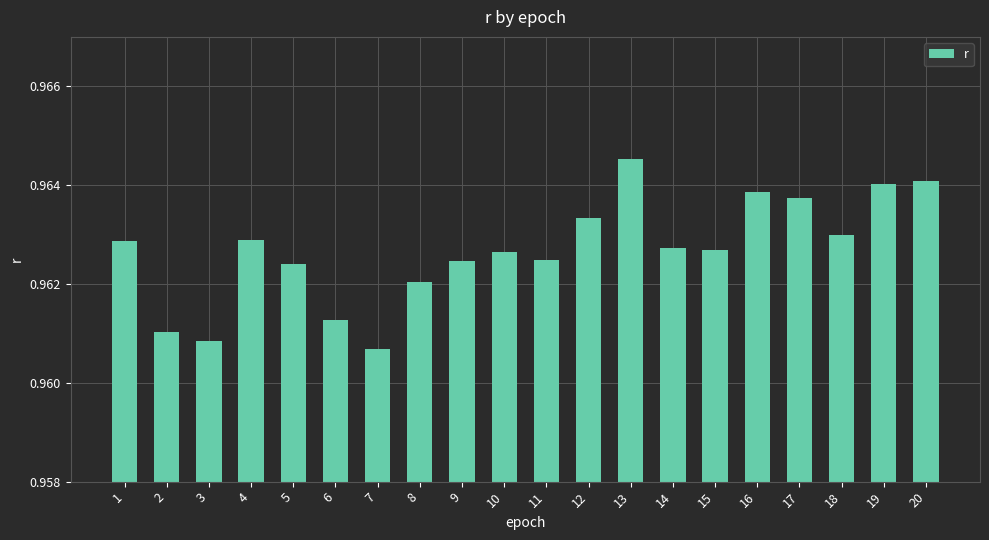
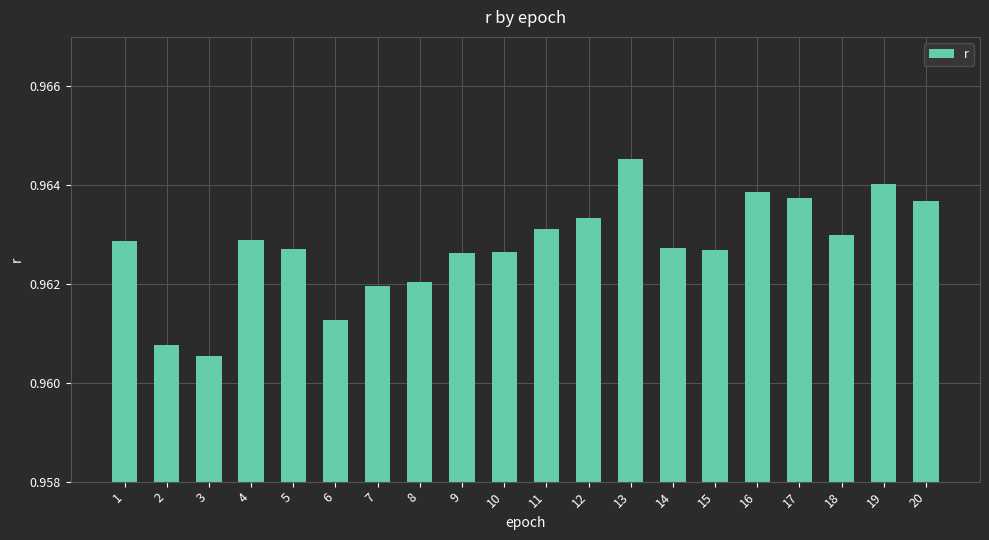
  {
    "1": 0.9629,
-   "2": 0.9610,
-   "3": 0.9608,
+   "2": 0.9608,
+   "3": 0.9606,
    "4": 0.9629,
-   "5": 0.9624,
+   "5": 0.9627,
    "6": 0.9613,
-   "7": 0.9607,
+   "7": 0.9620,
    "8": 0.9620,
-   "9": 0.9625,
+   "9": 0.9626,
    "10": 0.9627,
-   "11": 0.9625,
+   "11": 0.9631,
    "12": 0.9633,
    "13": 0.9645,
    "14": 0.9627,
    "15": 0.9627,
    "16": 0.9639,
    "17": 0.9637,
    "18": 0.9630,
    "19": 0.9640,
-   "20": 0.9641
+   "20": 0.9637
  }
